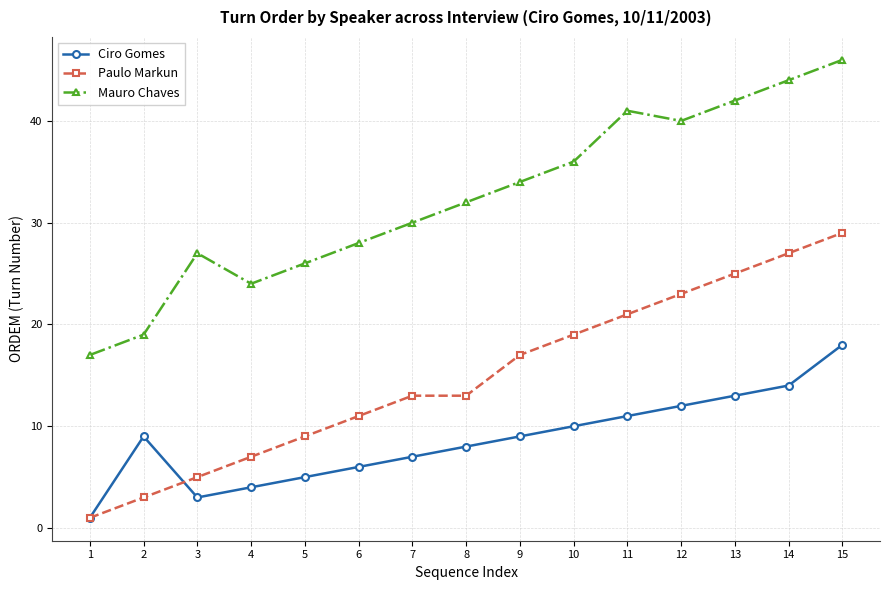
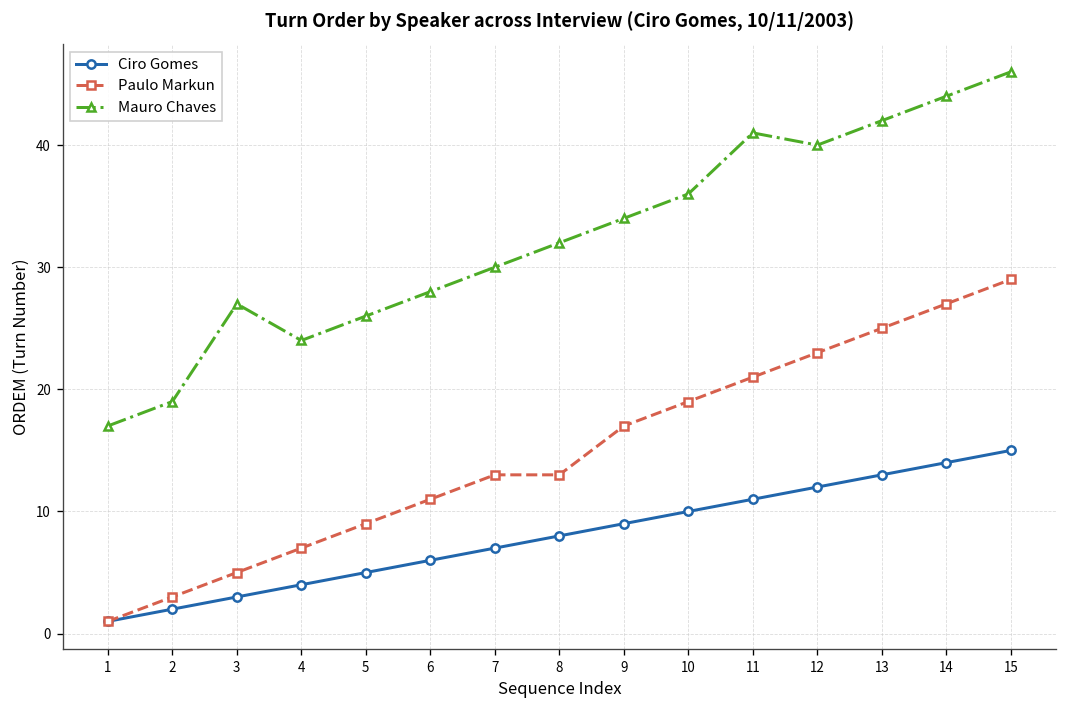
  {
    "Ciro Gomes": {
-     "2": 9,
+     "2": 2,
      "3": 3,
      "4": 4,
      "5": 5,
      "6": 6,
      "7": 7,
      "8": 8,
      "9": 9,
      "10": 10,
      "11": 11,
      "12": 12,
      "13": 13,
      "14": 14,
-     "15": 18
+     "15": 15
    },
    "Paulo Markun": {
      "2": 3,
      "3": 5,
      "4": 7,
      "5": 9,
      "6": 11,
      "7": 13,
      "8": 13,
      "9": 17,
      "10": 19,
      "11": 21,
      "12": 23,
      "13": 25,
      "14": 27,
      "15": 29
    },
    "Mauro Chaves": {
      "1": 17,
      "2": 19,
      "3": 27,
      "4": 24,
      "5": 26,
      "6": 28,
      "7": 30,
      "8": 32,
      "9": 34,
      "10": 36,
      "11": 41,
      "12": 40,
      "13": 42,
      "14": 44,
      "15": 46
    }
  }
